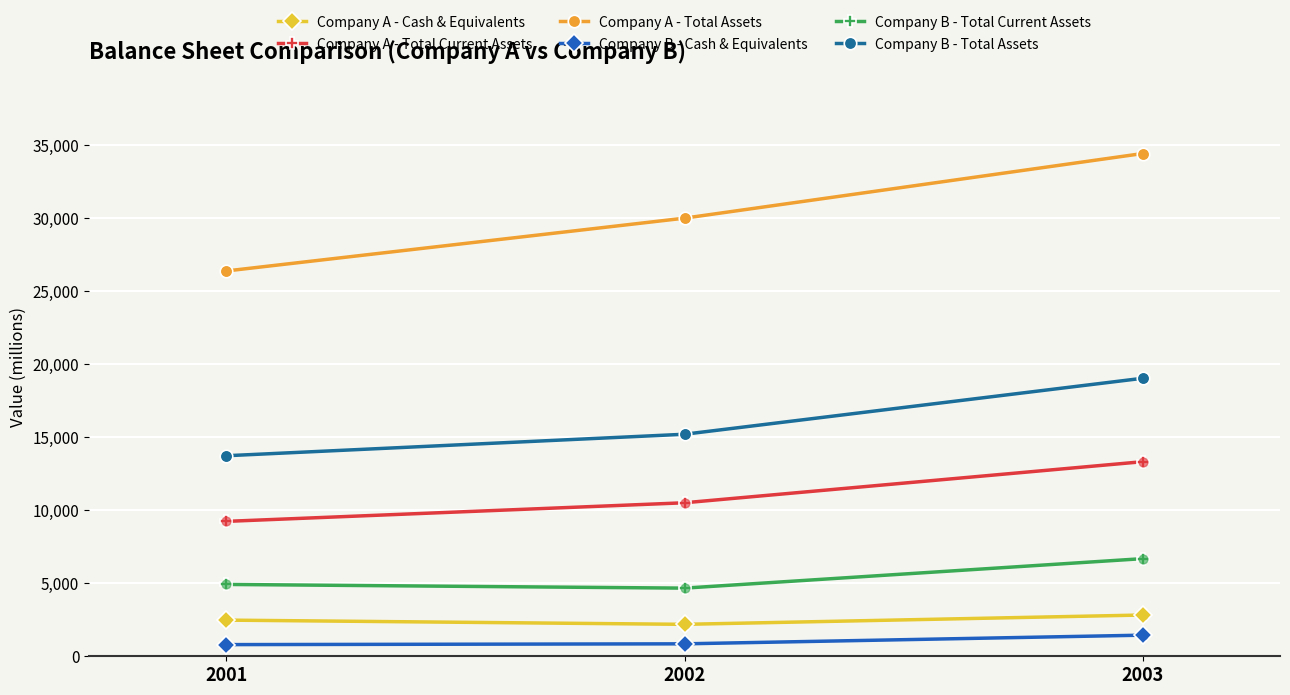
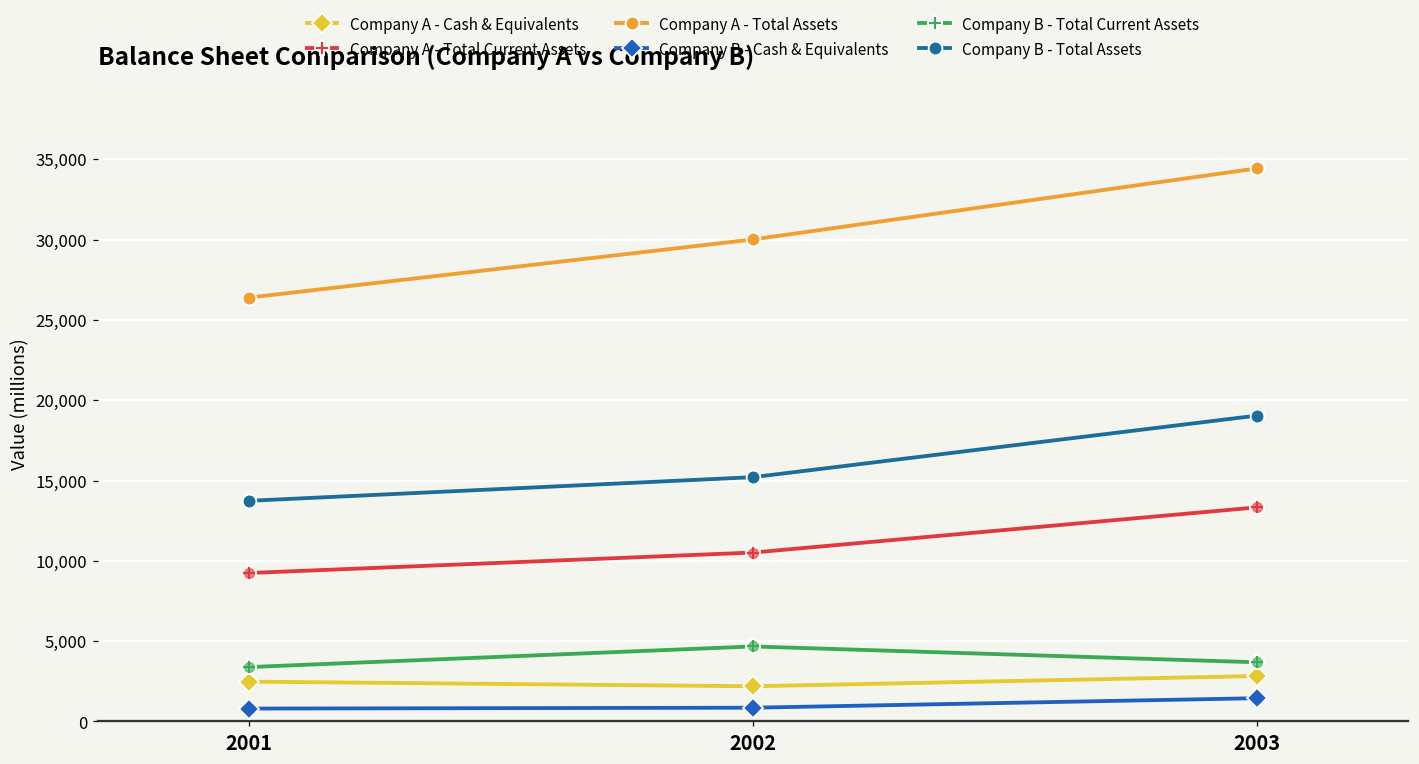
  {
    "Company A - Total Current Assets": {
      "2001": "9,200",
      "2002": "10,500",
      "2003": "13,300"
    },
    "Company B - Total Current Assets": {
-     "2001": "4,900",
+     "2001": "3,400",
      "2002": "4,700",
-     "2003": "6,700"
+     "2003": "3,700"
    }
  }
